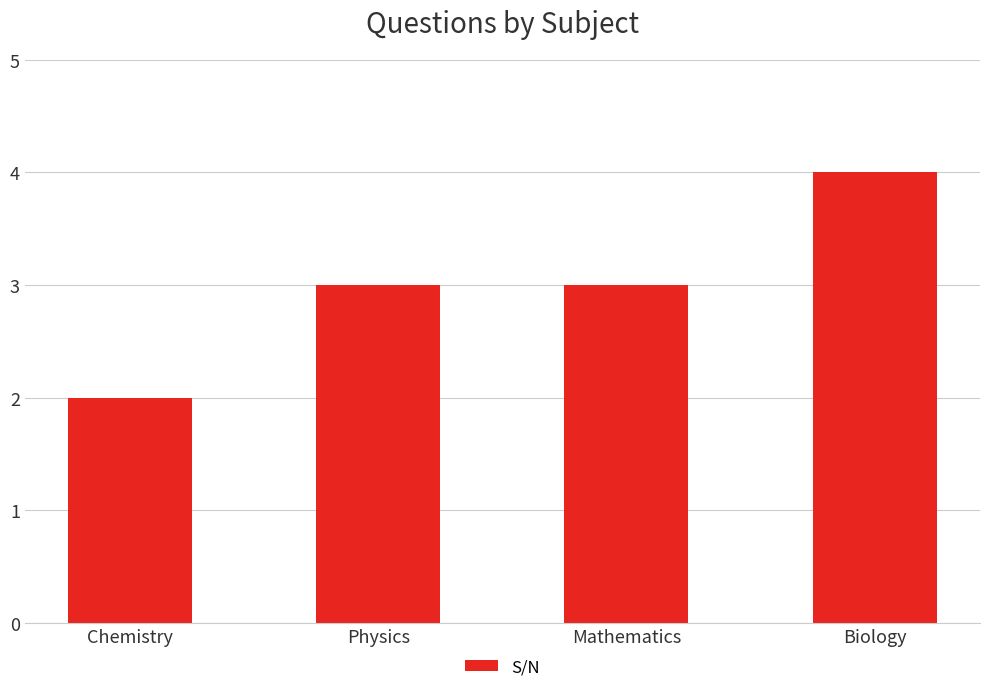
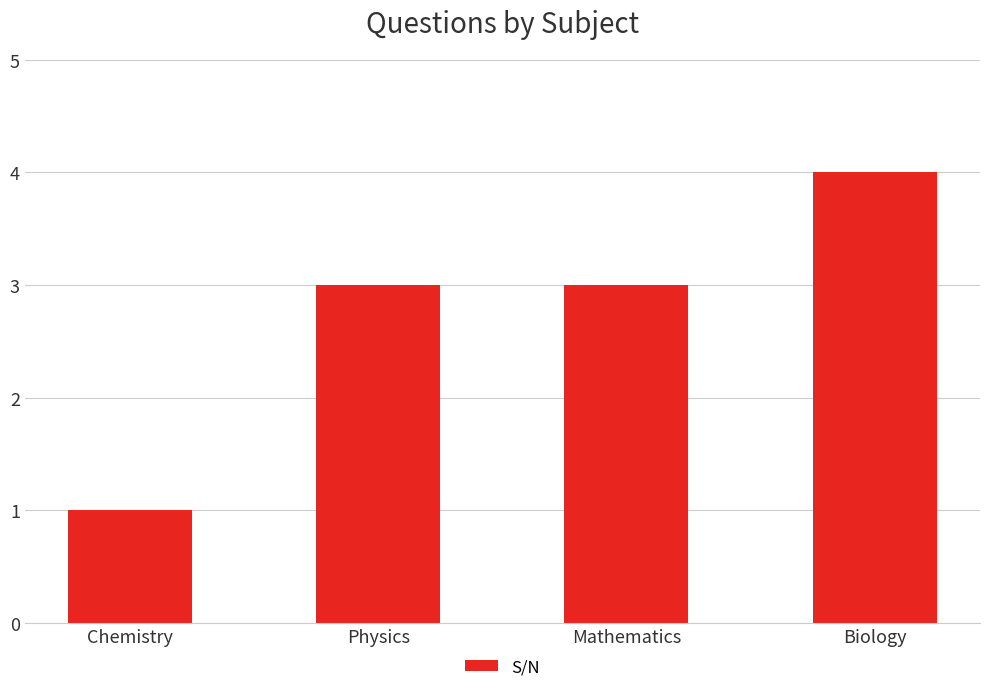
  {
-   "Chemistry": 2,
+   "Chemistry": 1,
    "Physics": 3,
    "Mathematics": 3,
    "Biology": 4
  }
